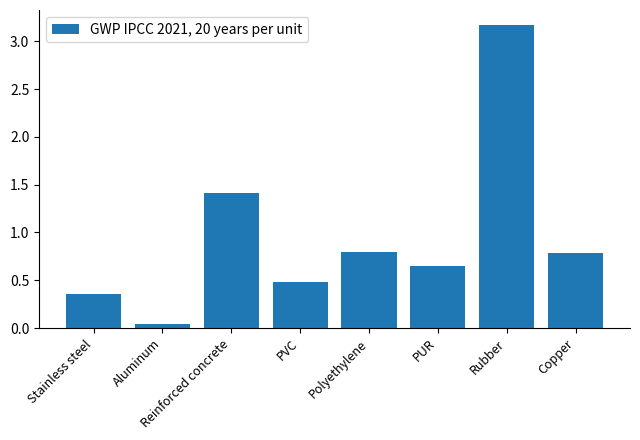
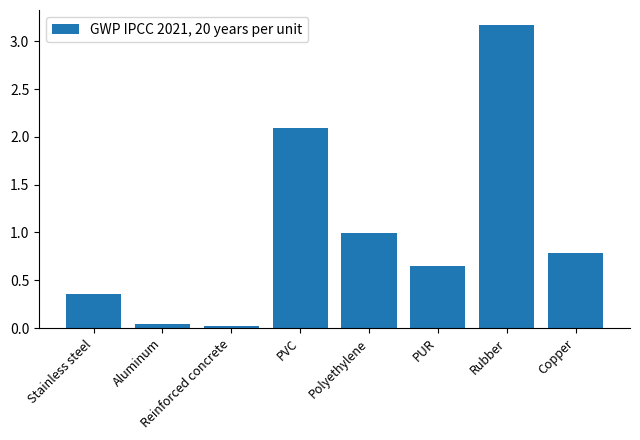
  {
    "Stainless steel": 0.4,
    "Aluminum": 0.0,
-   "Reinforced concrete": 1.4,
-   "PVC": 0.5,
-   "Polyethylene": 0.8,
+   "Reinforced concrete": 0.0,
+   "PVC": 2.1,
+   "Polyethylene": 1.0,
    "PUR": 0.7,
    "Rubber": 3.2,
    "Copper": 0.8
  }
